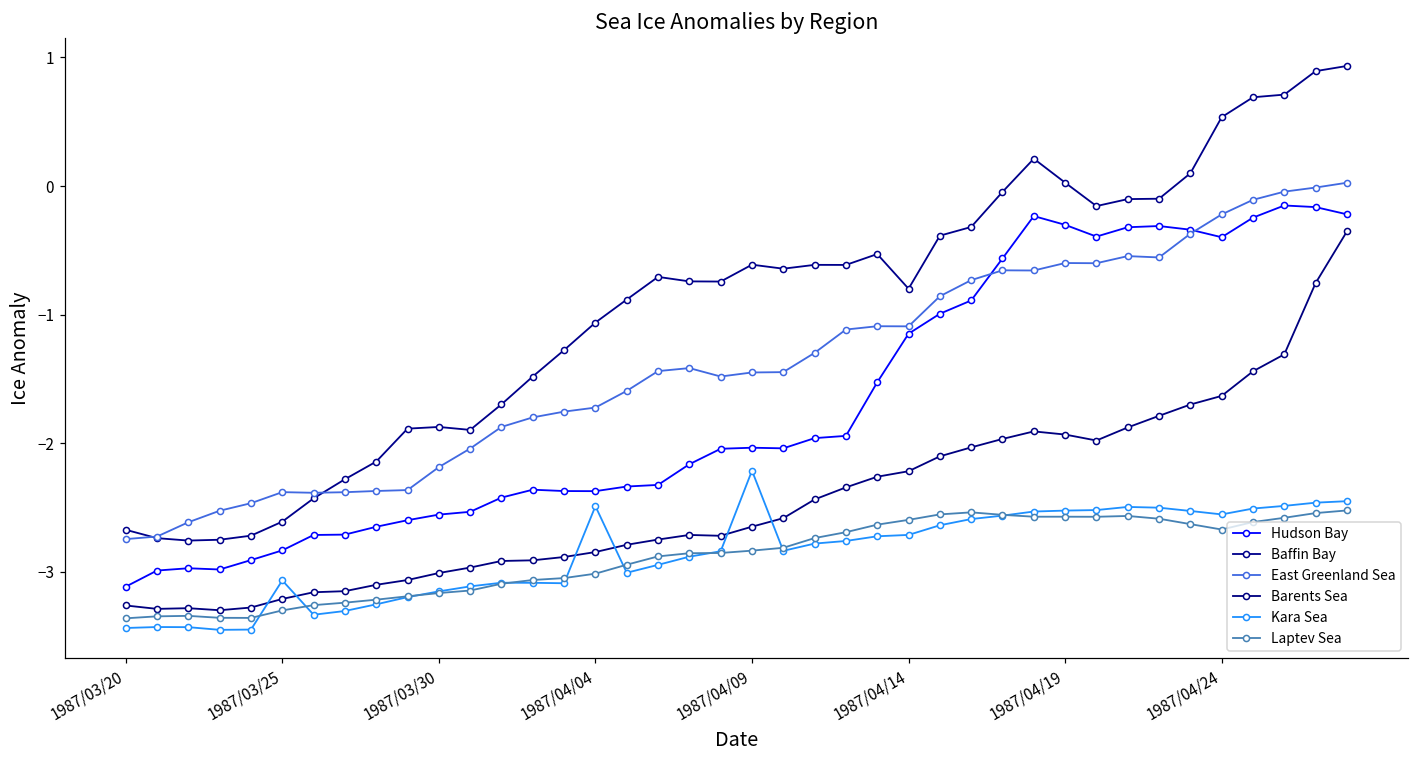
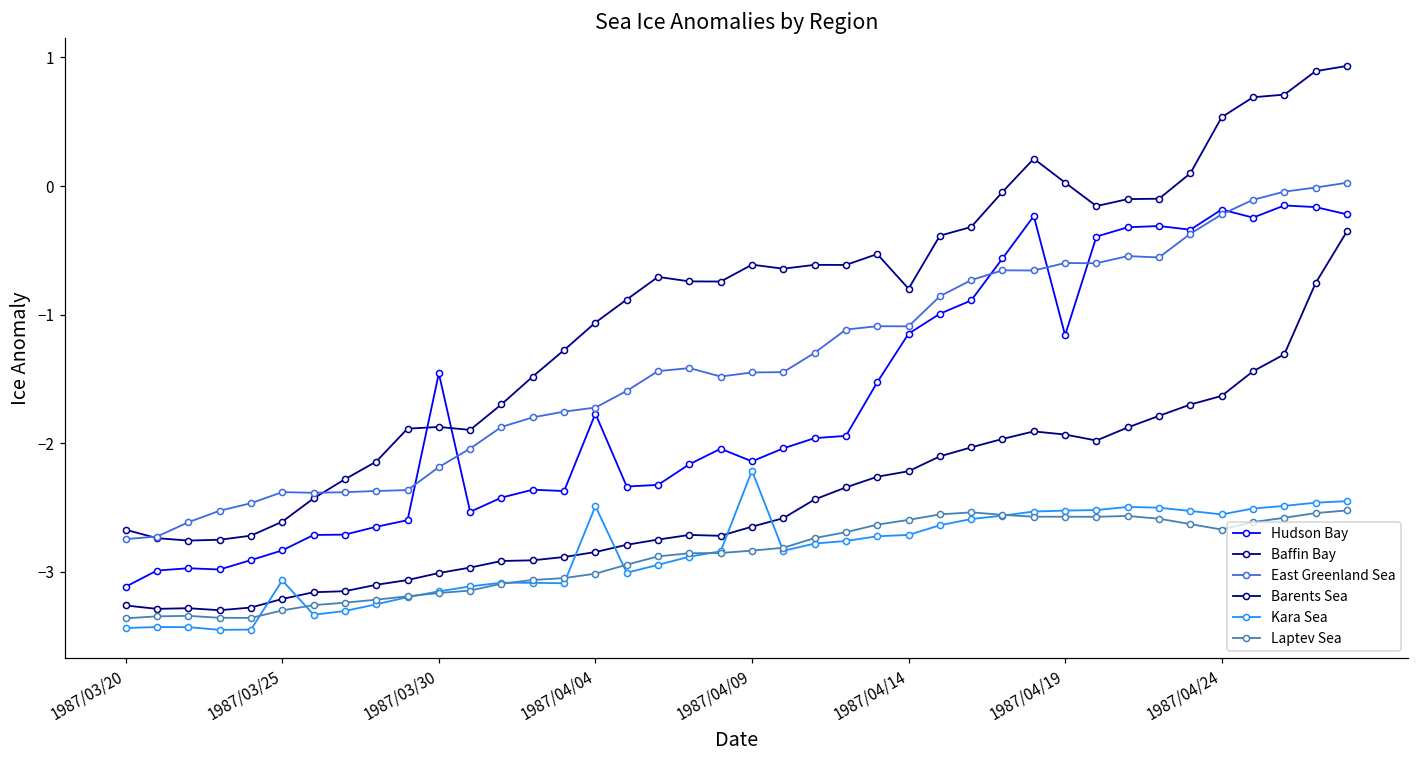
  {
    "Hudson Bay": {
      "1987/03/20": -3.12,
      "1987/03/25": -2.83,
-     "1987/03/30": -2.56,
-     "1987/04/04": -2.37,
-     "1987/04/09": -2.04,
+     "1987/03/30": -1.46,
+     "1987/04/04": -1.77,
+     "1987/04/09": -2.14,
      "1987/04/14": -1.15,
-     "1987/04/19": -0.30,
-     "1987/04/24": -0.40
+     "1987/04/19": -1.16,
+     "1987/04/24": -0.18
    },
    "Kara Sea": {
      "1987/03/20": -3.44,
      "1987/03/25": -3.07,
      "1987/04/04": -2.49,
      "1987/04/09": -2.21,
      "1987/04/14": -2.71,
      "1987/04/19": -2.52,
      "1987/04/24": -2.55
    }
  }
